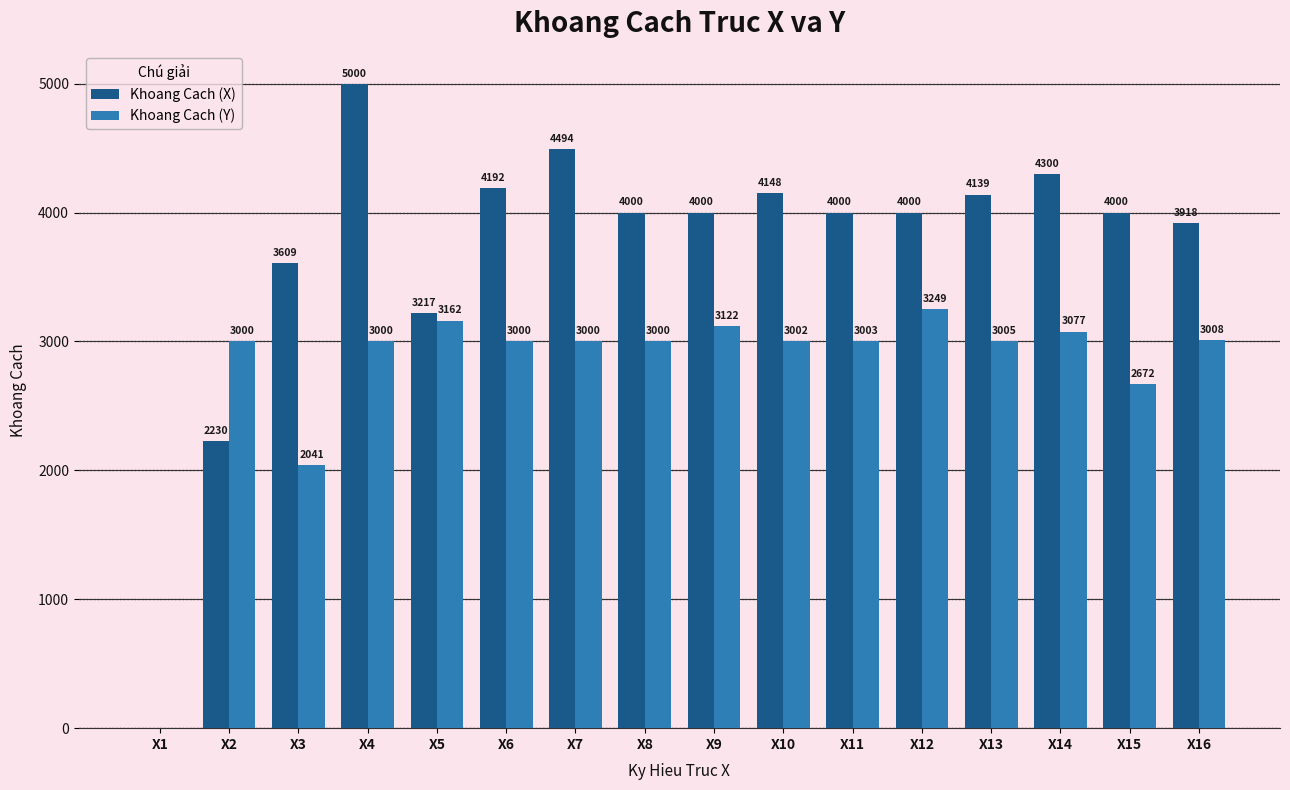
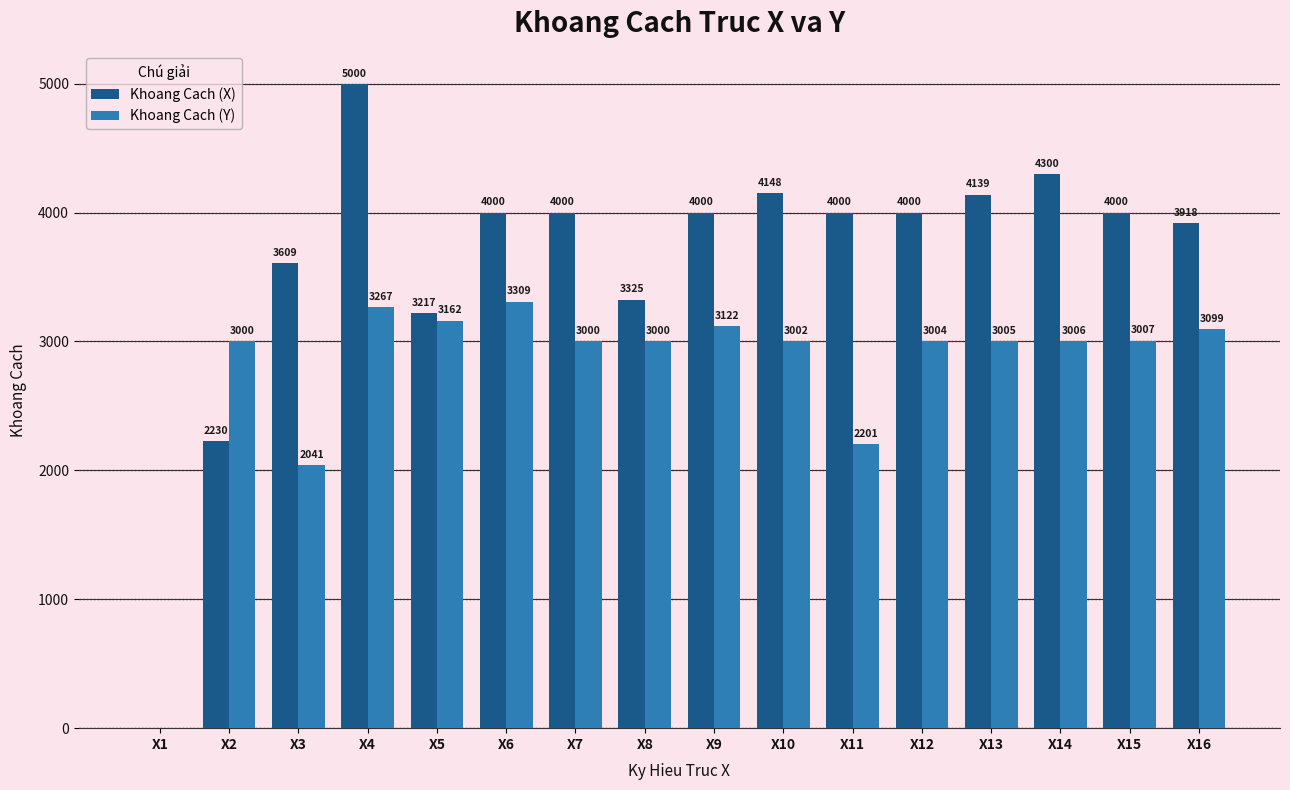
  {
    "Khoang Cach (X)": {
      "X2": 2230,
      "X3": 3609,
      "X4": 5000,
      "X5": 3217,
-     "X6": 4192,
-     "X7": 4494,
-     "X8": 4000,
+     "X6": 4000,
+     "X7": 4000,
+     "X8": 3325,
      "X9": 4000,
      "X10": 4148,
      "X11": 4000,
      "X12": 4000,
      "X13": 4139,
      "X14": 4300,
      "X15": 4000,
      "X16": 3918
    },
    "Khoang Cach (Y)": {
      "X2": 3000,
      "X3": 2041,
-     "X4": 3000,
+     "X4": 3267,
      "X5": 3162,
-     "X6": 3000,
+     "X6": 3309,
      "X7": 3000,
      "X8": 3000,
      "X9": 3122,
      "X10": 3002,
-     "X11": 3003,
-     "X12": 3249,
+     "X11": 2201,
+     "X12": 3004,
      "X13": 3005,
-     "X14": 3077,
-     "X15": 2672,
-     "X16": 3008
+     "X14": 3006,
+     "X15": 3007,
+     "X16": 3099
    }
  }
